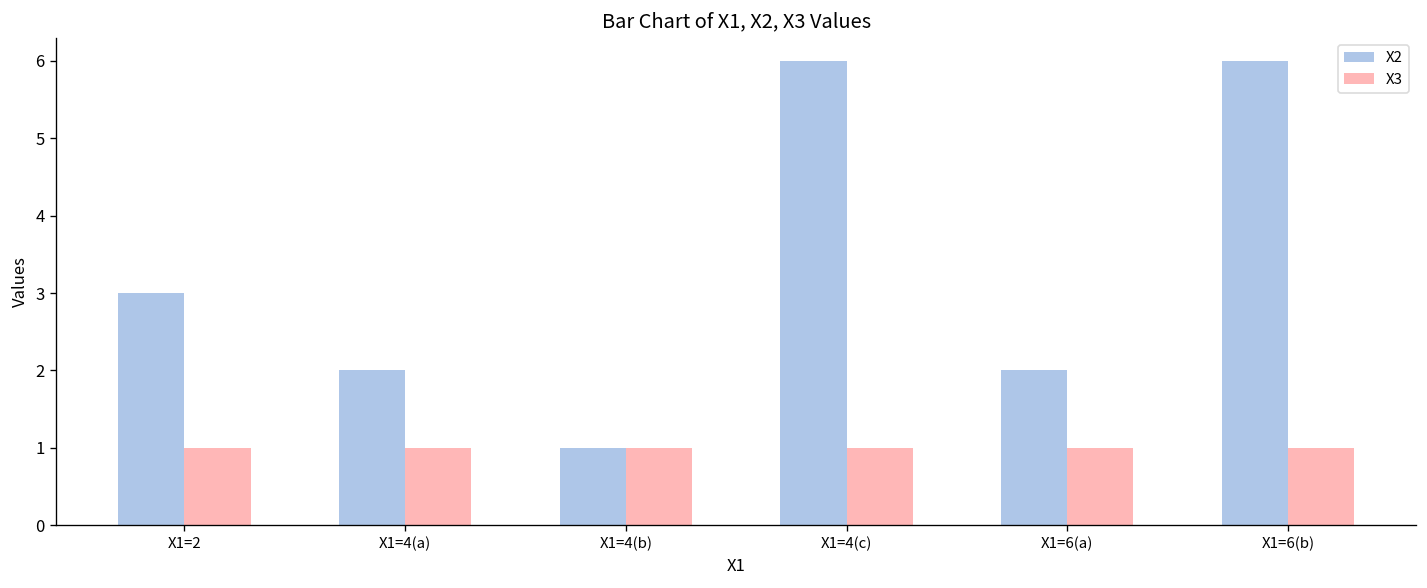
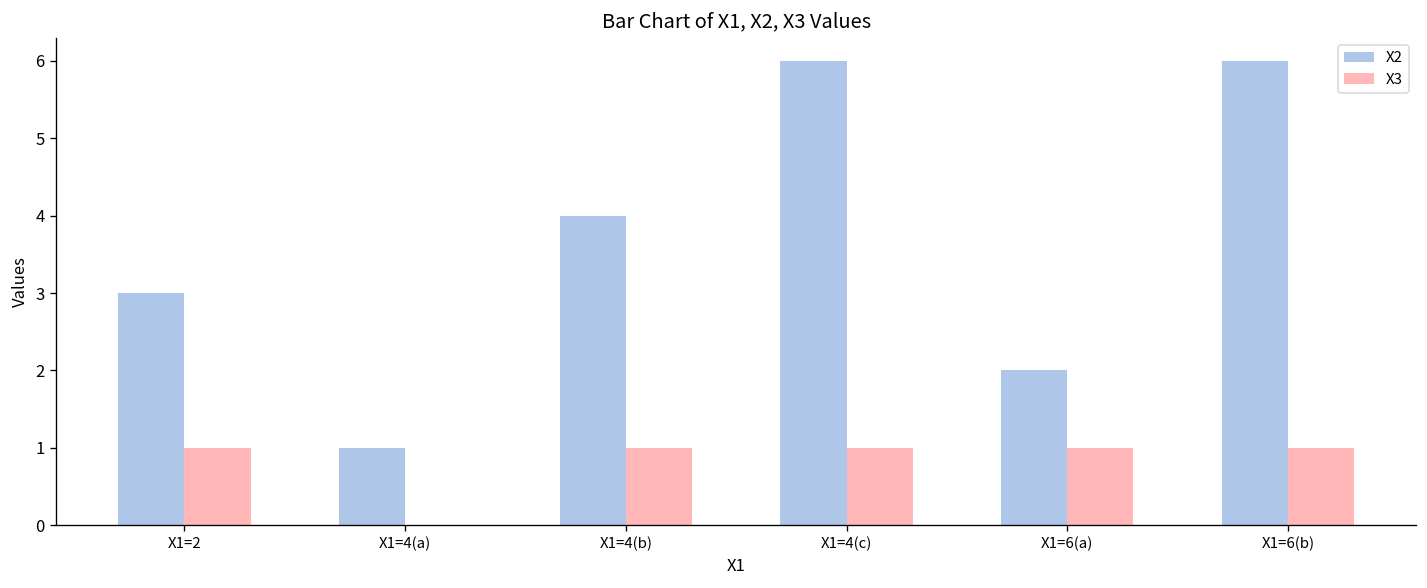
  {
    "X2": {
      "X1=2": 3,
-     "X1=4(a)": 2,
-     "X1=4(b)": 1,
+     "X1=4(a)": 1,
+     "X1=4(b)": 4,
      "X1=4(c)": 6,
      "X1=6(a)": 2,
      "X1=6(b)": 6
    },
    "X3": {
      "X1=2": 1,
-     "X1=4(a)": 1,
+     "X1=4(a)": 0,
      "X1=4(b)": 1,
      "X1=4(c)": 1,
      "X1=6(a)": 1,
      "X1=6(b)": 1
    }
  }
